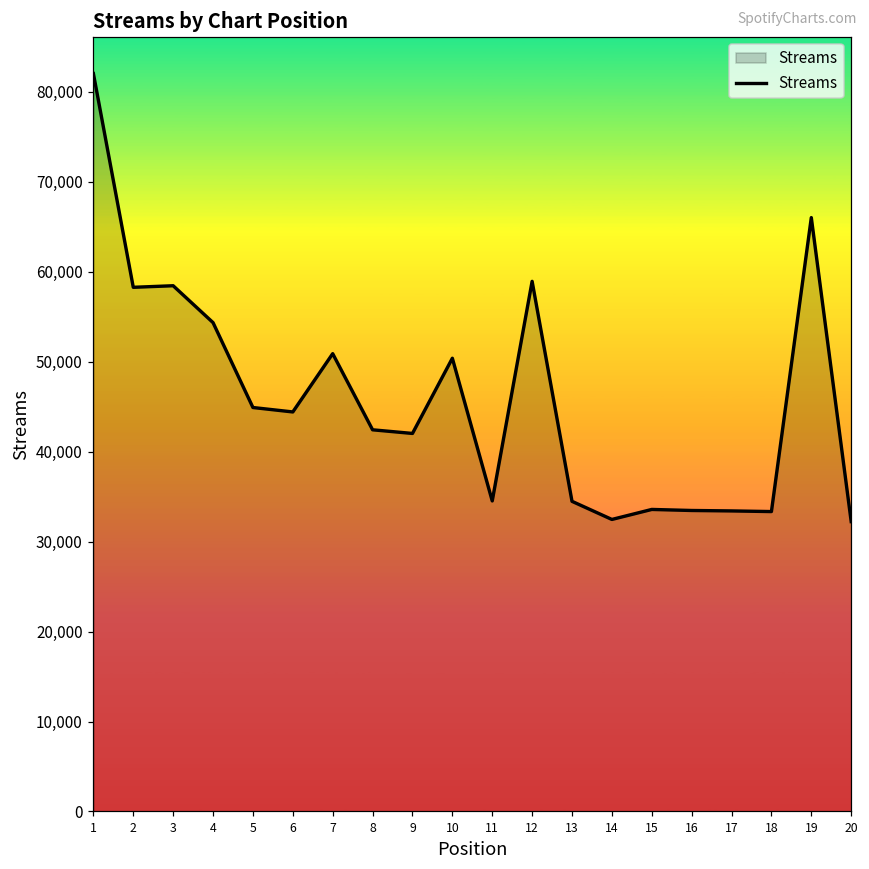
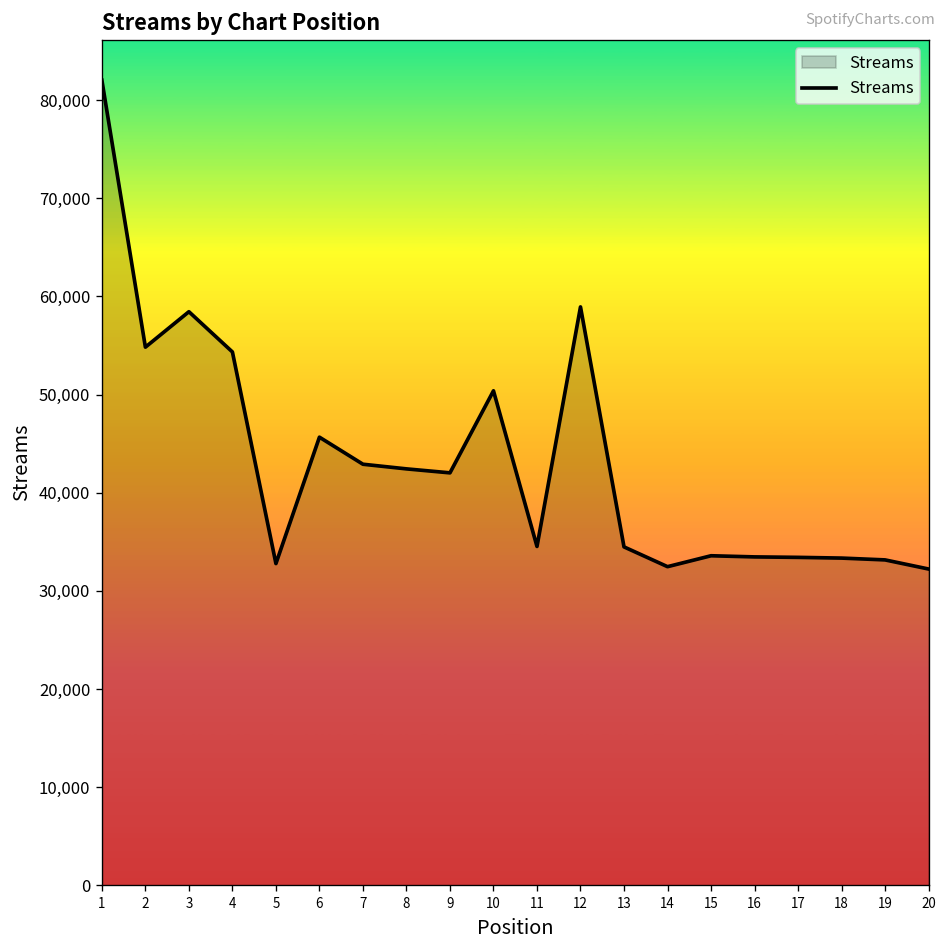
  {
    "1": "82,000",
-   "2": "58,000",
+   "2": "55,000",
    "3": "58,000",
    "4": "54,000",
-   "5": "45,000",
-   "6": "44,000",
-   "7": "51,000",
+   "5": "33,000",
+   "6": "46,000",
+   "7": "43,000",
    "8": "42,000",
    "9": "42,000",
    "10": "50,000",
    "11": "35,000",
    "12": "59,000",
    "13": "34,000",
    "14": "32,000",
    "15": "34,000",
    "16": "33,000",
    "17": "33,000",
    "18": "33,000",
-   "19": "66,000",
+   "19": "33,000",
    "20": "32,000"
  }
